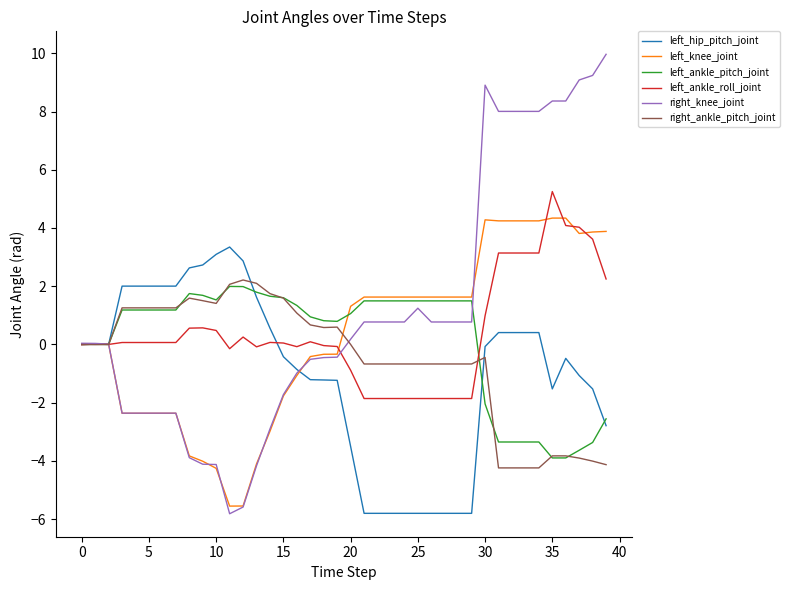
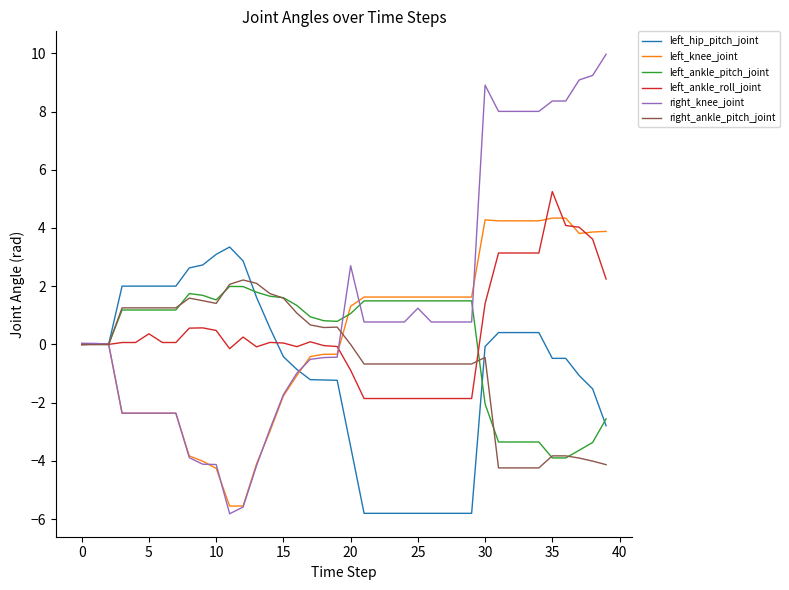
  {
    "left_hip_pitch_joint": {
      "5": 2.0,
      "10": 3.1,
      "15": -0.4,
      "20": -3.5,
      "25": -5.8,
      "30": -0.1,
-     "35": -1.5
+     "35": -0.5
    },
    "left_knee_joint": {
      "10": -4.3,
      "20": 1.3,
      "25": 1.6,
      "30": 4.3,
      "35": 4.3
    },
    "left_ankle_pitch_joint": {
      "10": 1.5,
      "20": 1.1,
      "25": 1.5,
      "30": -2.0
    },
    "left_ankle_roll_joint": {
-     "5": 0.1,
+     "5": 0.4,
      "10": 0.5,
      "15": 0.0,
      "20": -0.9,
      "25": -1.9,
-     "30": 1.0,
+     "30": 1.4,
      "35": 5.3
    },
    "right_knee_joint": {
      "10": -4.1,
-     "20": 0.2,
+     "20": 2.7,
      "25": 1.2,
      "30": 8.9,
      "35": 8.4
    },
    "right_ankle_pitch_joint": {
      "10": 1.4,
      "20": 0.0,
      "25": -0.7,
      "30": -0.4
    }
  }
